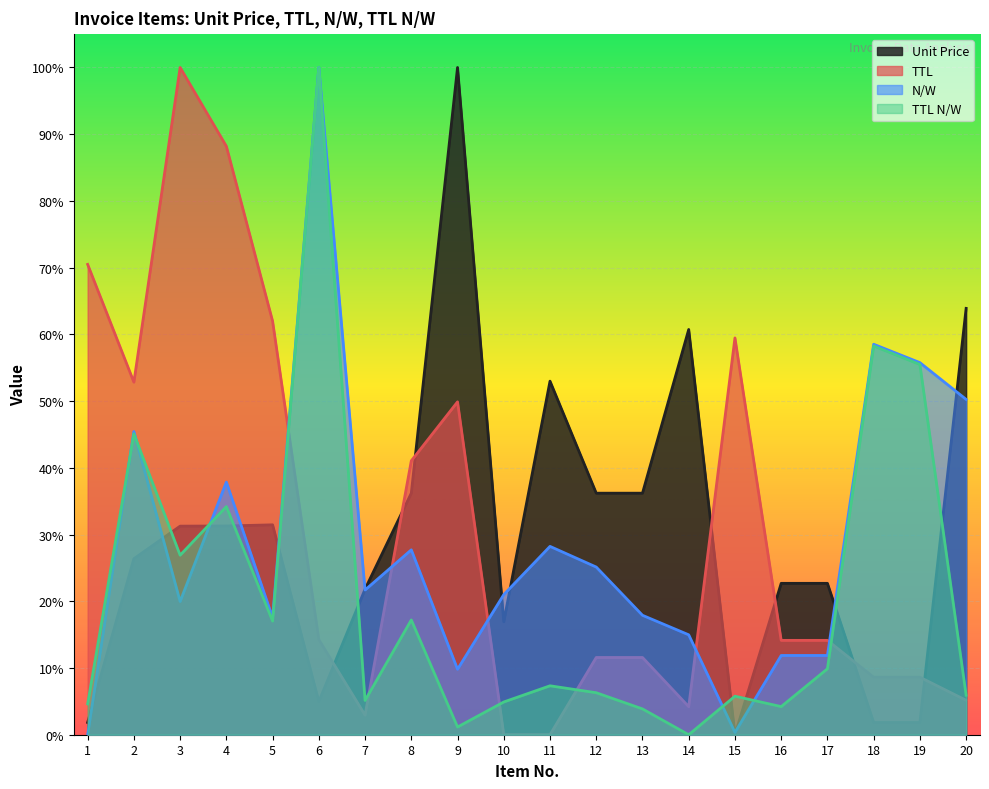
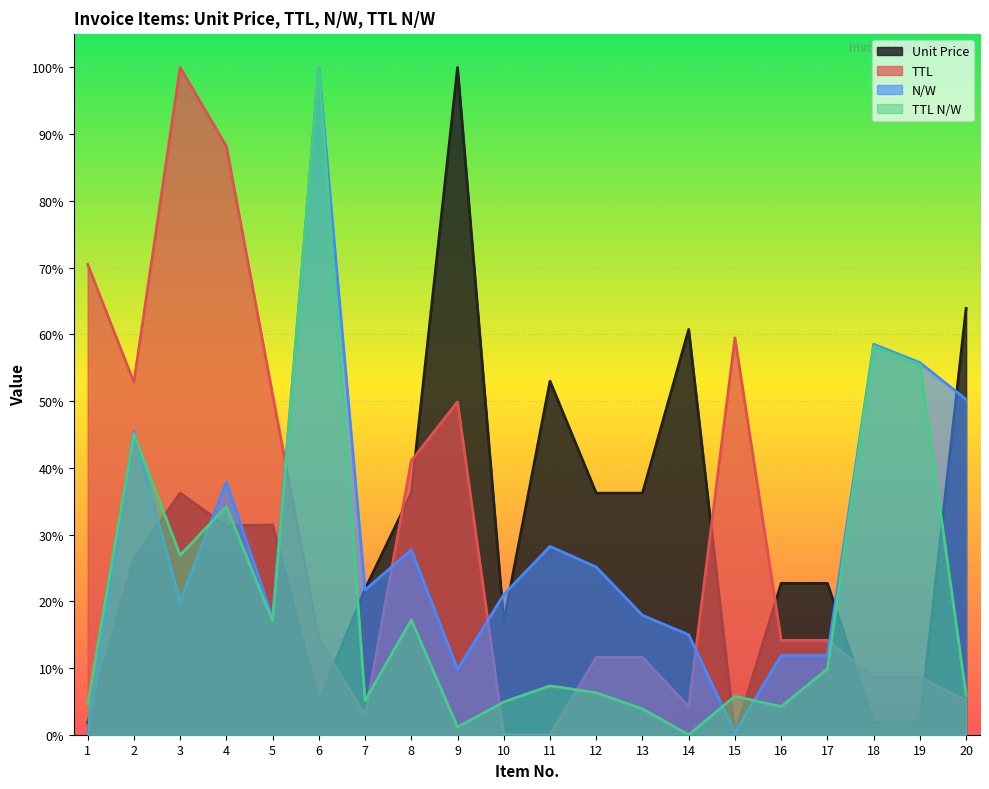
  {
    "Unit Price": {
      "1": "2%",
      "2": "26%",
-     "3": "31%",
+     "3": "36%",
      "4": "31%",
      "5": "31%",
      "6": "5%",
      "8": "36%",
      "9": "100%",
      "10": "17%",
      "11": "53%",
      "12": "36%",
      "13": "36%",
      "14": "61%",
      "16": "23%",
      "17": "23%",
      "18": "2%",
      "19": "2%",
      "20": "64%"
    },
    "TTL": {
      "1": "70%",
      "2": "53%",
      "3": "100%",
      "4": "88%",
-     "5": "62%",
+     "5": "51%",
      "6": "14%",
      "7": "3%",
      "8": "41%",
      "9": "50%",
      "10": "0%",
      "11": "0%",
      "12": "12%",
      "13": "12%",
      "14": "4%",
      "15": "59%",
      "16": "14%",
      "17": "14%",
      "18": "9%",
      "19": "9%",
      "20": "5%"
    },
    "N/W": {
      "1": "0%",
      "3": "20%",
      "4": "38%",
      "5": "18%",
      "8": "28%",
      "9": "10%",
      "10": "21%",
      "11": "28%",
      "12": "25%",
      "13": "18%",
      "14": "15%",
      "16": "12%",
      "17": "12%",
      "20": "50%"
    },
    "TTL N/W": {
      "1": "5%",
      "3": "27%",
      "4": "34%",
      "5": "17%",
      "7": "5%",
      "8": "17%",
      "9": "1%",
      "10": "5%",
      "11": "7%",
      "12": "6%",
      "13": "4%",
      "14": "0%",
      "15": "6%",
      "16": "4%",
      "17": "10%",
      "20": "6%"
    }
  }
